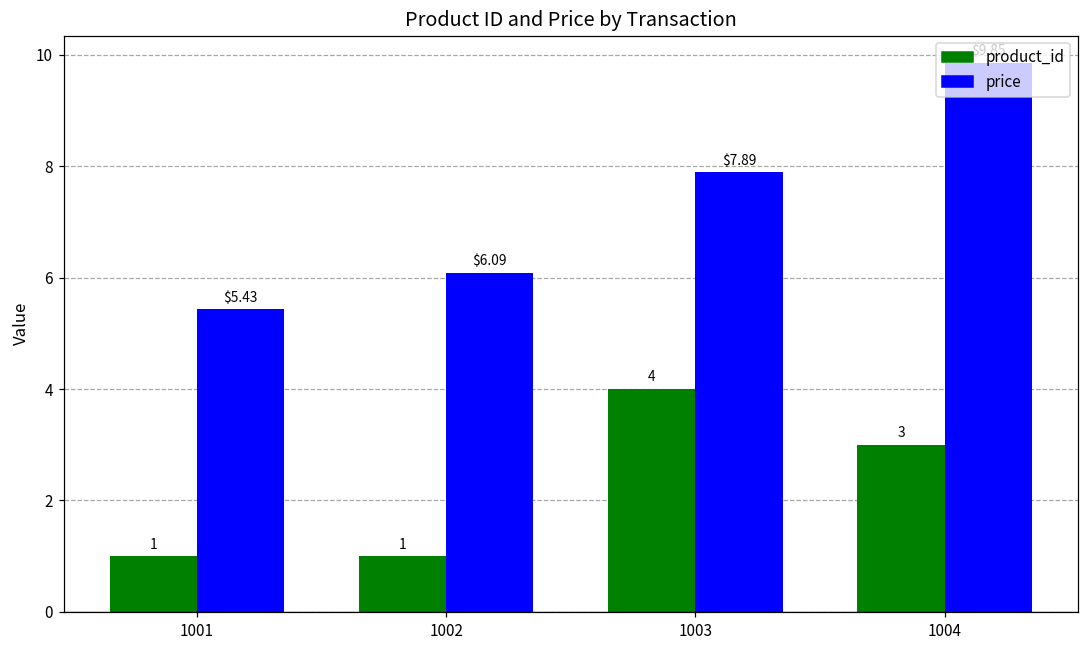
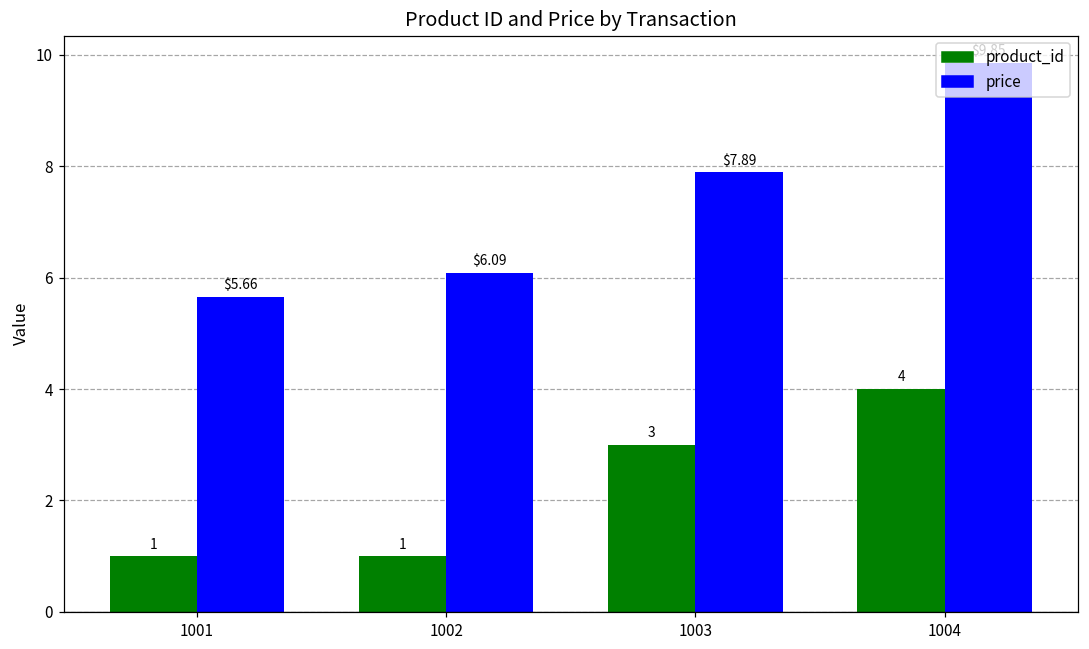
  {
    "product_id": {
      "1001": "1",
      "1002": "1",
-     "1003": "4",
-     "1004": "3"
+     "1003": "3",
+     "1004": "4"
    },
    "price": {
-     "1001": "$5.43",
+     "1001": "$5.66",
      "1002": "$6.09",
      "1003": "$7.89"
    }
  }
